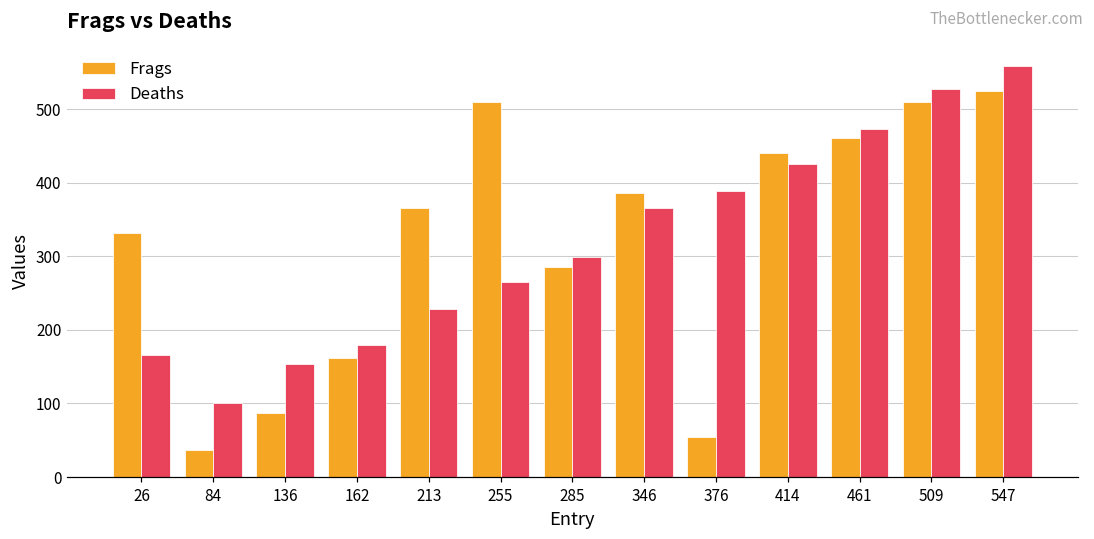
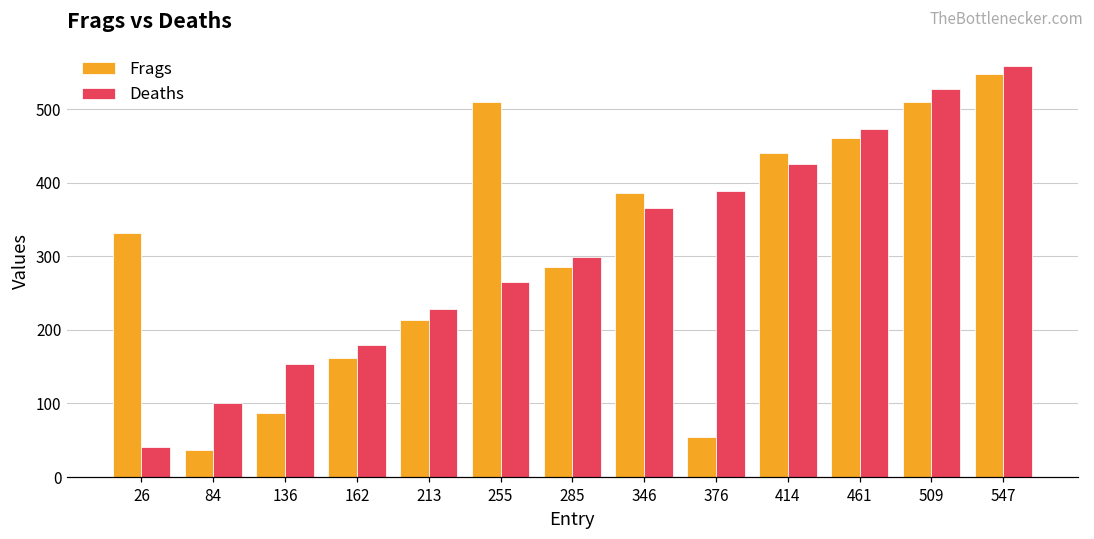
  {
    "Frags": {
      "26": 330,
      "84": 40,
      "136": 90,
      "162": 160,
-     "213": 370,
+     "213": 210,
      "255": 510,
      "285": 290,
      "346": 390,
      "376": 60,
      "414": 440,
      "461": 460,
      "509": 510,
-     "547": 530
+     "547": 550
    },
    "Deaths": {
-     "26": 170,
+     "26": 40,
      "84": 100,
      "136": 150,
      "162": 180,
      "213": 230,
      "255": 270,
      "285": 300,
      "346": 370,
      "376": 390,
      "414": 430,
      "461": 470,
      "509": 530,
      "547": 560
    }
  }
